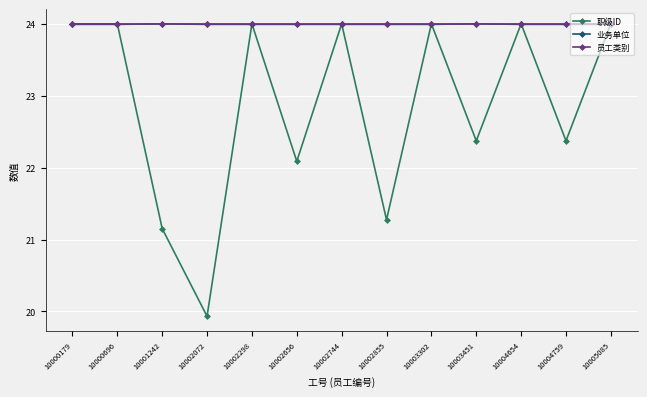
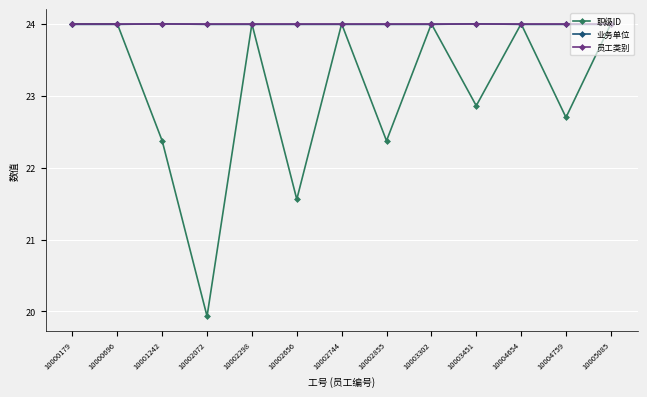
  {
    "职级ID": {
-     "10001242": 21.2,
+     "10001242": 22.4,
      "10002072": 19.9,
-     "10002656": 22.1,
-     "10002855": 21.3,
-     "10003451": 22.4,
-     "10004759": 22.4
+     "10002656": 21.6,
+     "10002855": 22.4,
+     "10003451": 22.9,
+     "10004759": 22.7
    },
    "员工类别": {
      "10001242": 24.0,
      "10002072": 24.0,
      "10002656": 24.0,
      "10002855": 24.0,
      "10003451": 24.0,
      "10004759": 24.0
    }
  }
